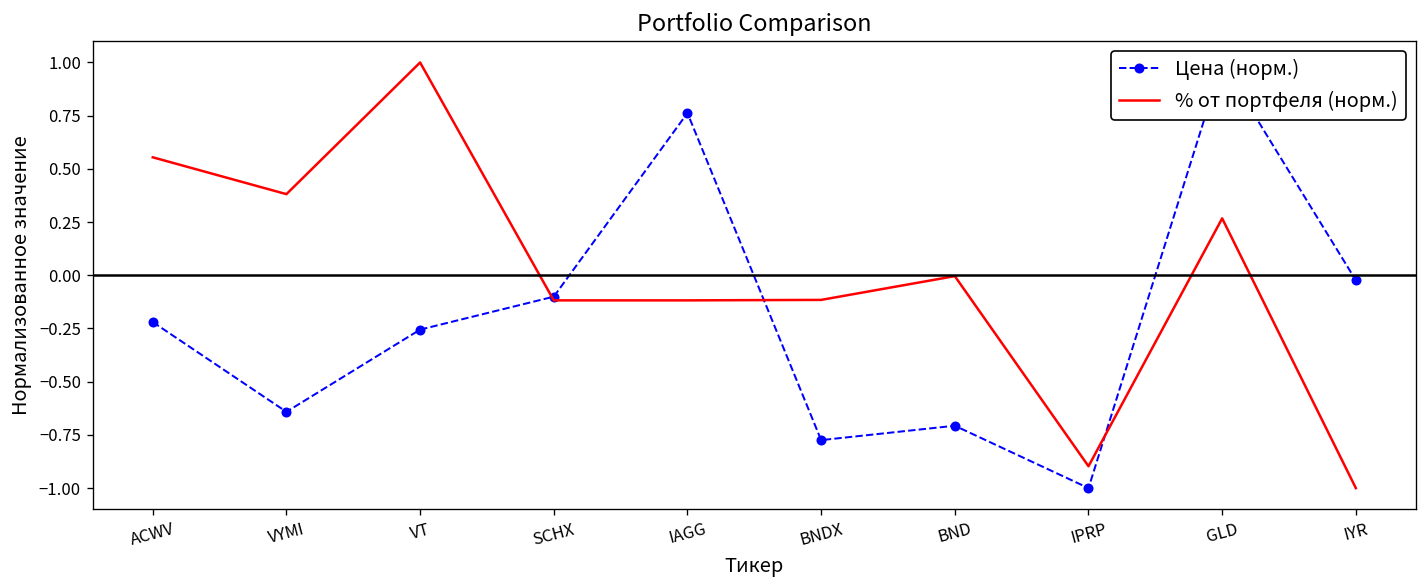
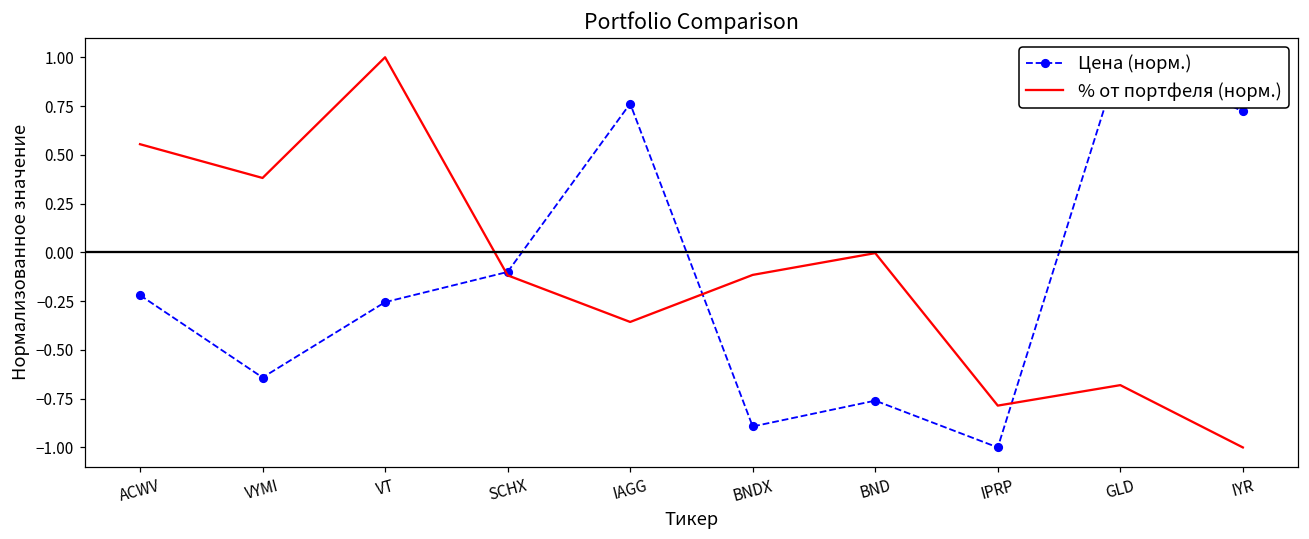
  {
    "Цена (норм.)": {
      "ACWV": -0.22,
      "VYMI": -0.64,
      "VT": -0.26,
      "SCHX": -0.10,
      "IAGG": 0.76,
-     "BNDX": -0.77,
-     "BND": -0.71,
+     "BNDX": -0.89,
+     "BND": -0.76,
      "IPRP": -1.00,
-     "IYR": -0.02
+     "IYR": 0.72
    },
    "% от портфеля (норм.)": {
      "ACWV": 0.55,
      "VYMI": 0.38,
      "VT": 1.00,
      "SCHX": -0.12,
-     "IAGG": -0.12,
+     "IAGG": -0.36,
      "BNDX": -0.12,
      "BND": 0.00,
-     "IPRP": -0.90,
-     "GLD": 0.27,
+     "IPRP": -0.79,
+     "GLD": -0.68,
      "IYR": -1.00
    }
  }
